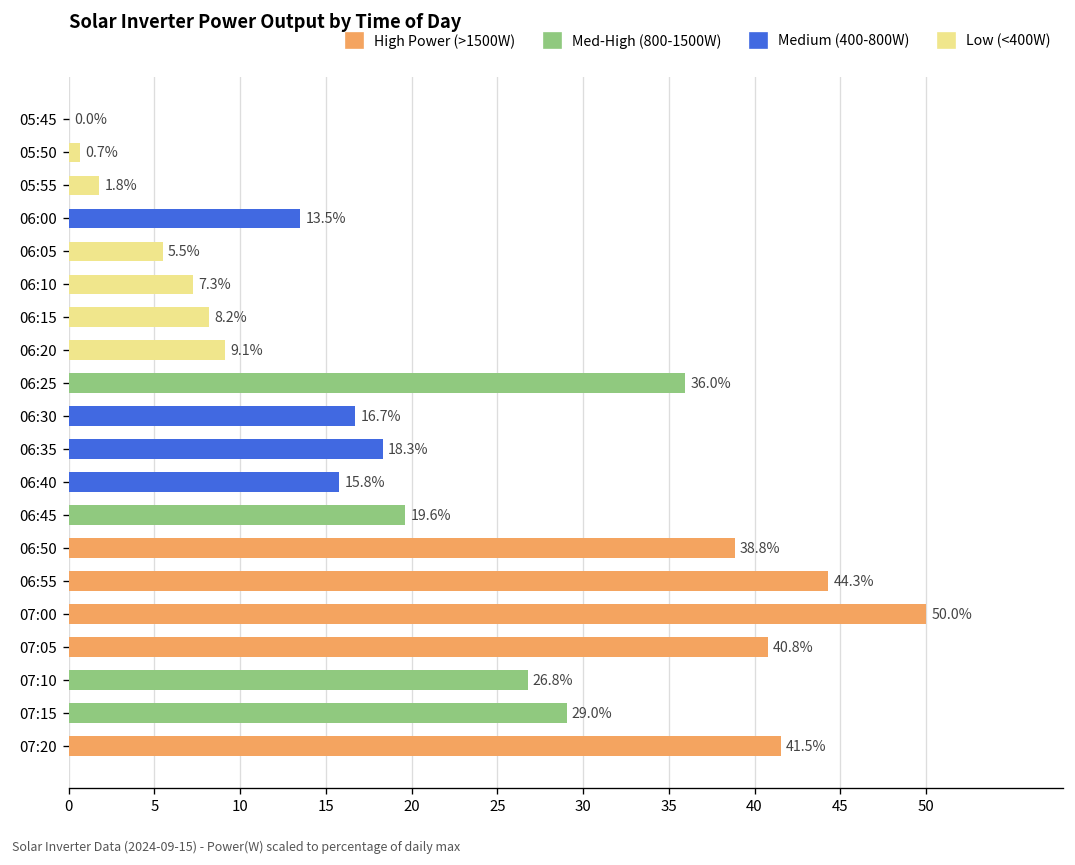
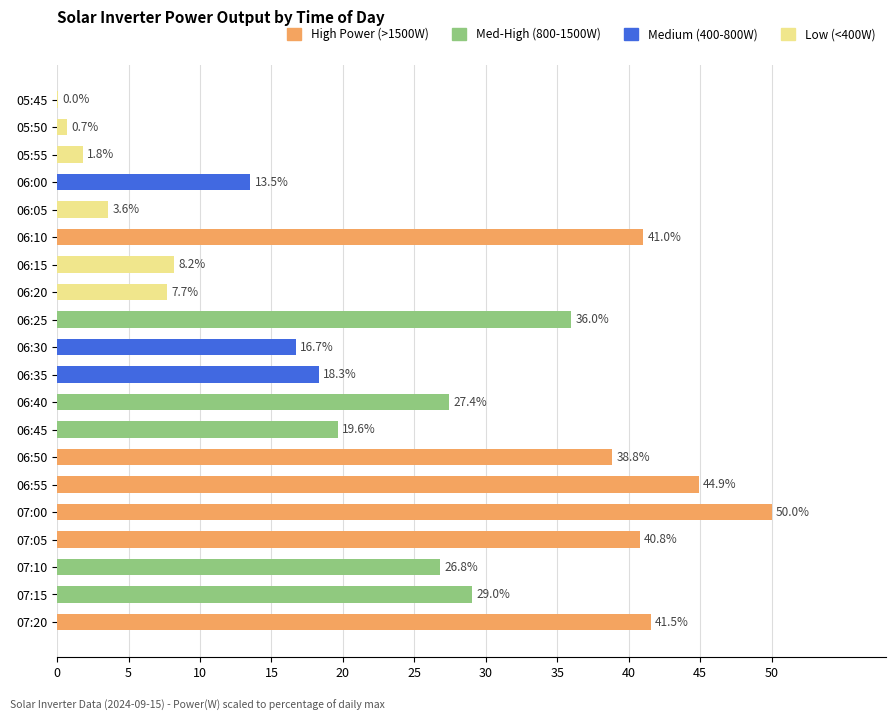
  {
    "05:45": "0.0%",
    "05:50": "0.7%",
    "05:55": "1.8%",
    "06:00": "13.5%",
-   "06:05": "5.5%",
-   "06:10": "7.3%",
+   "06:05": "3.6%",
+   "06:10": "41.0%",
    "06:15": "8.2%",
-   "06:20": "9.1%",
+   "06:20": "7.7%",
    "06:25": "36.0%",
    "06:30": "16.7%",
    "06:35": "18.3%",
-   "06:40": "15.8%",
+   "06:40": "27.4%",
    "06:45": "19.6%",
    "06:50": "38.8%",
-   "06:55": "44.3%",
+   "06:55": "44.9%",
    "07:00": "50.0%",
    "07:05": "40.8%",
    "07:10": "26.8%",
    "07:15": "29.0%",
    "07:20": "41.5%"
  }
